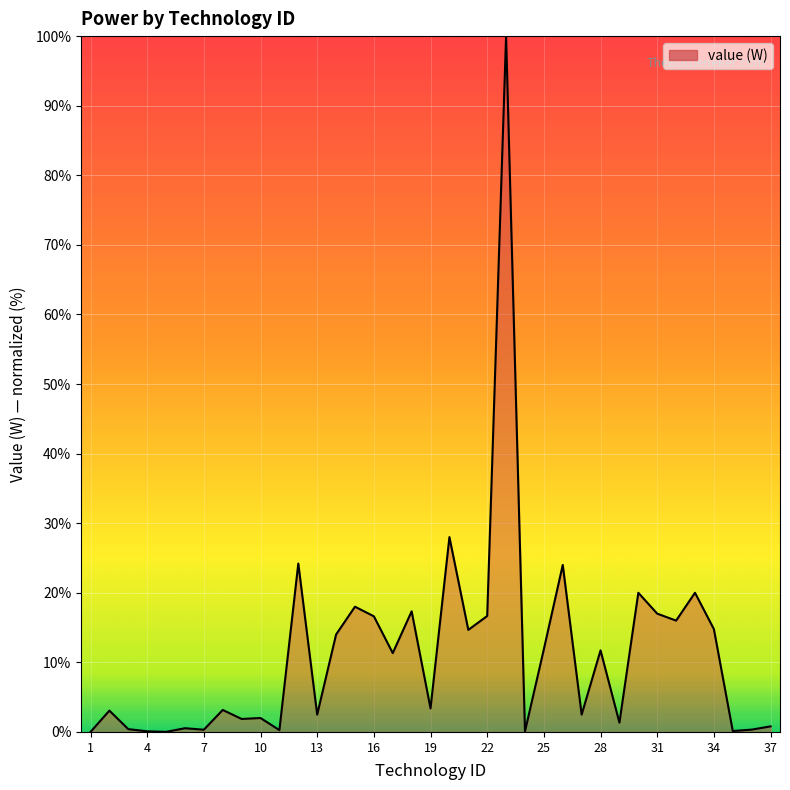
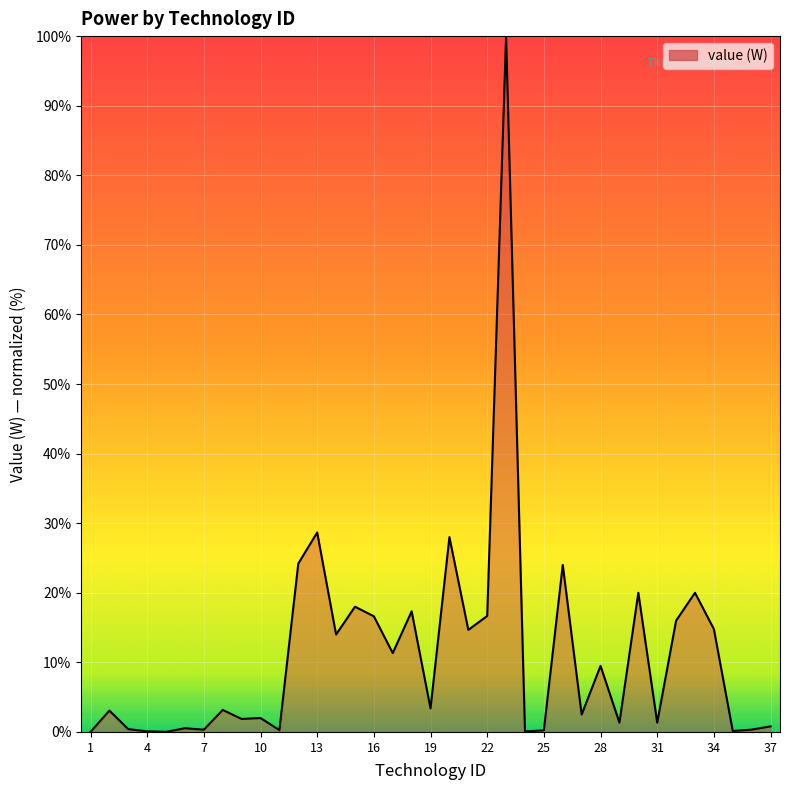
  {
    "1": "0%",
    "4": "0%",
    "7": "0%",
    "10": "2%",
-   "13": "2%",
+   "13": "29%",
    "16": "17%",
    "19": "3%",
    "22": "17%",
-   "25": "12%",
-   "28": "12%",
-   "31": "17%",
+   "25": "0%",
+   "28": "9%",
+   "31": "1%",
    "34": "15%",
    "37": "1%"
  }
